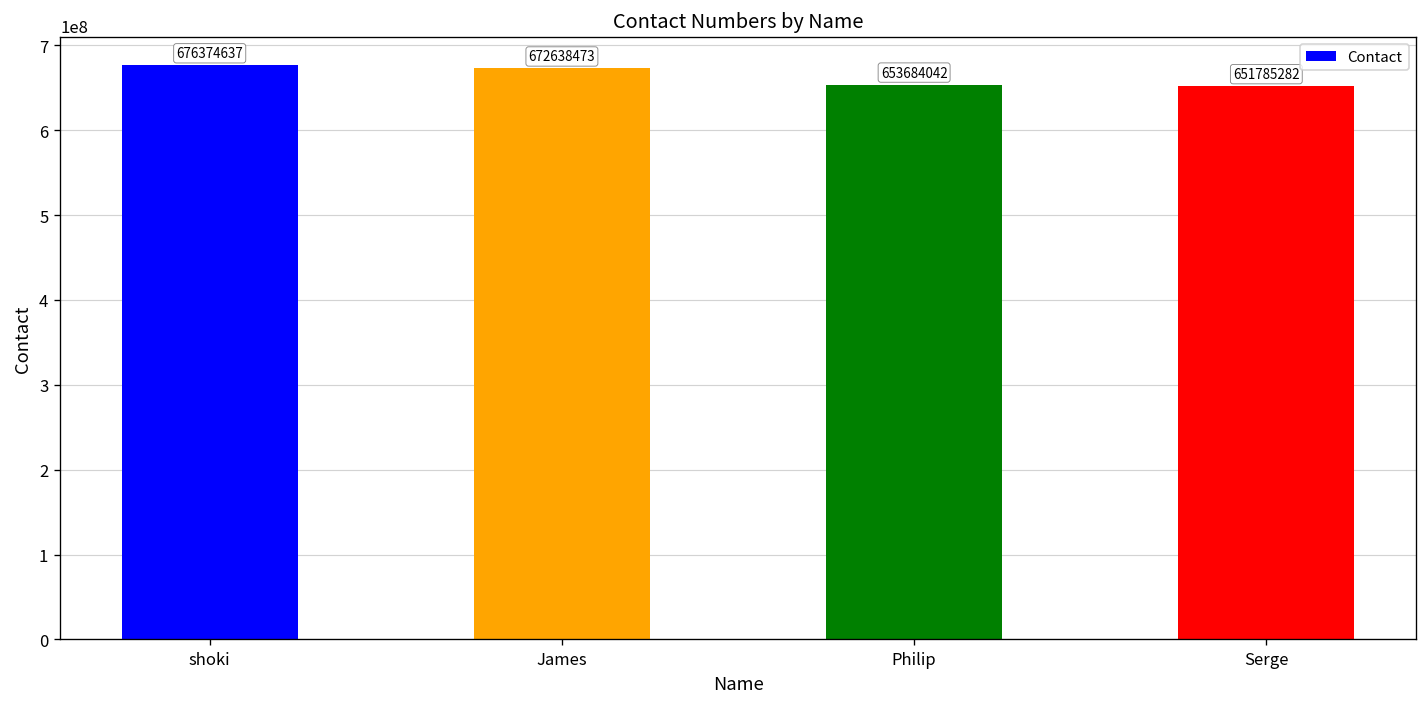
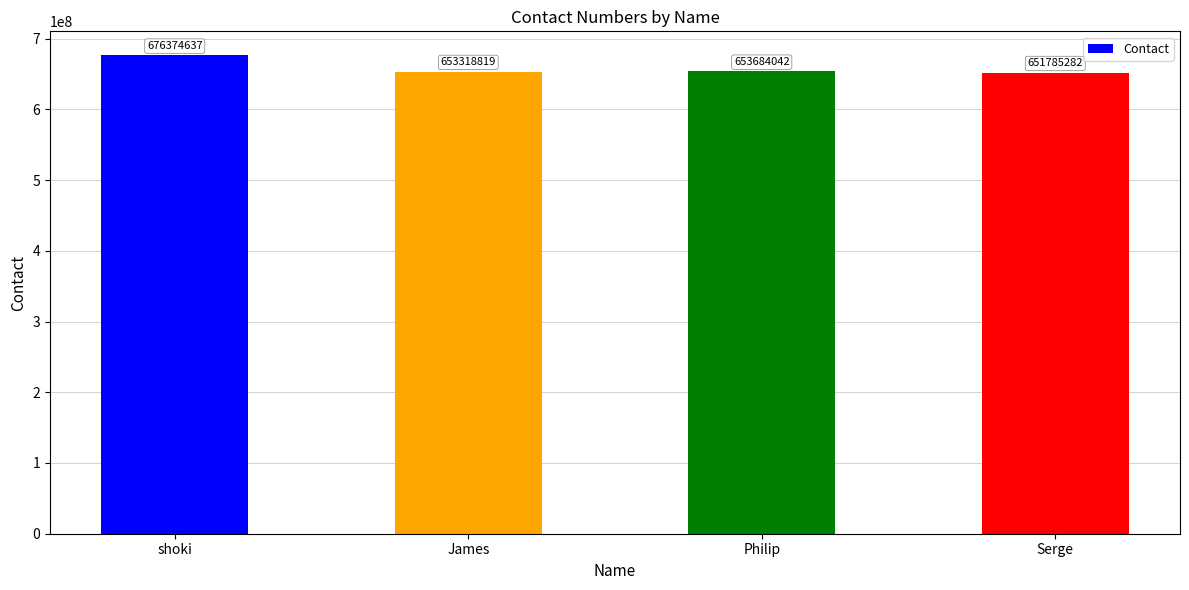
  {
-   "James": 672638473
+   "James": 653318819
  }
